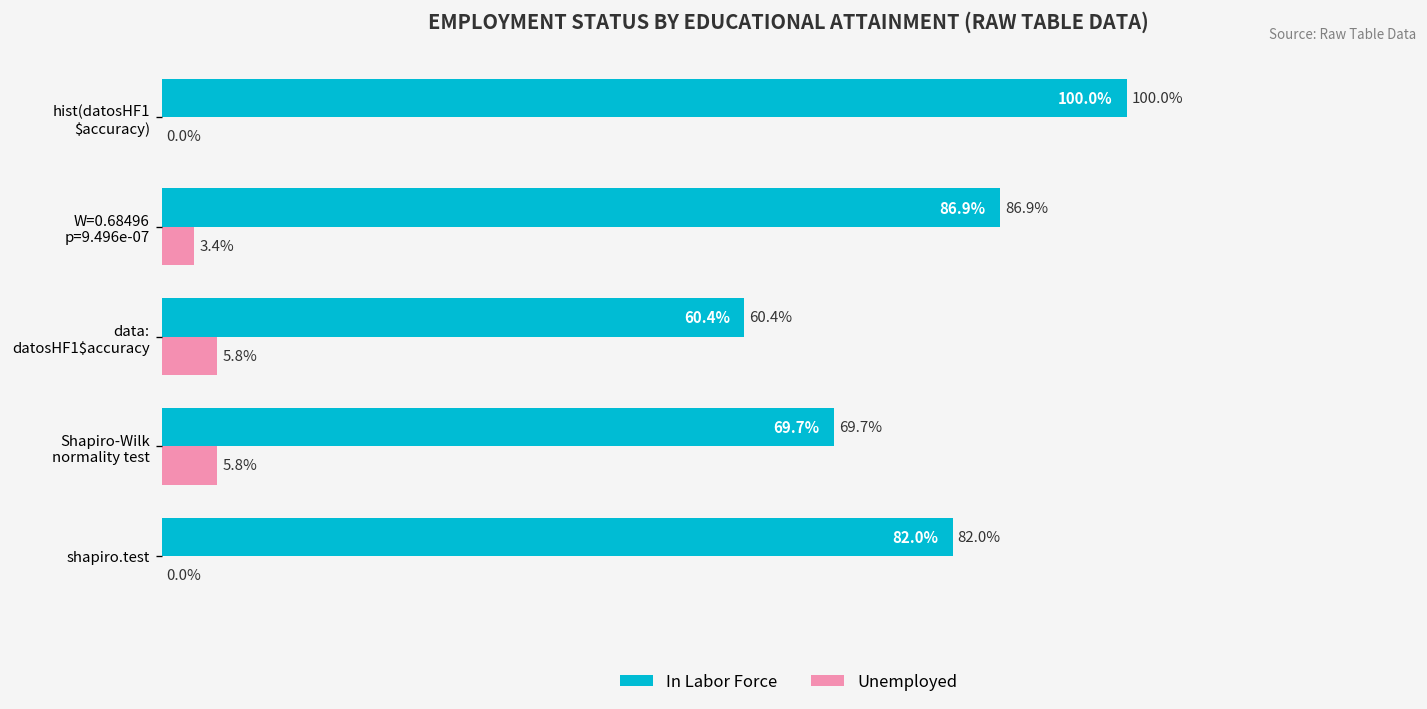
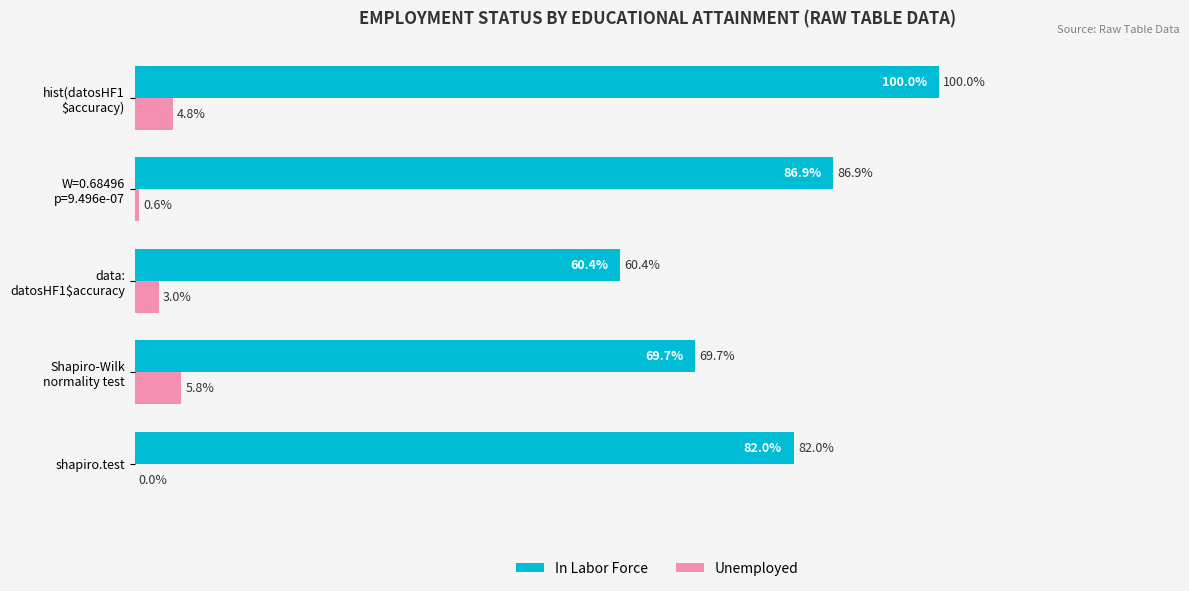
  {
    "In Labor Force": {
      "hist(datosHF1 $accuracy)": "100.0%",
      "W=0.68496 p=9.496e-07": "86.9%",
      "data: datosHF1$accuracy": "60.4%",
      "Shapiro-Wilk normality test": "69.7%",
      "shapiro.test": "82.0%"
    },
    "Unemployed": {
-     "hist(datosHF1 $accuracy)": "0.0%",
-     "W=0.68496 p=9.496e-07": "3.4%",
-     "data: datosHF1$accuracy": "5.8%",
+     "hist(datosHF1 $accuracy)": "4.8%",
+     "W=0.68496 p=9.496e-07": "0.6%",
+     "data: datosHF1$accuracy": "3.0%",
      "Shapiro-Wilk normality test": "5.8%",
      "shapiro.test": "0.0%"
    }
  }
